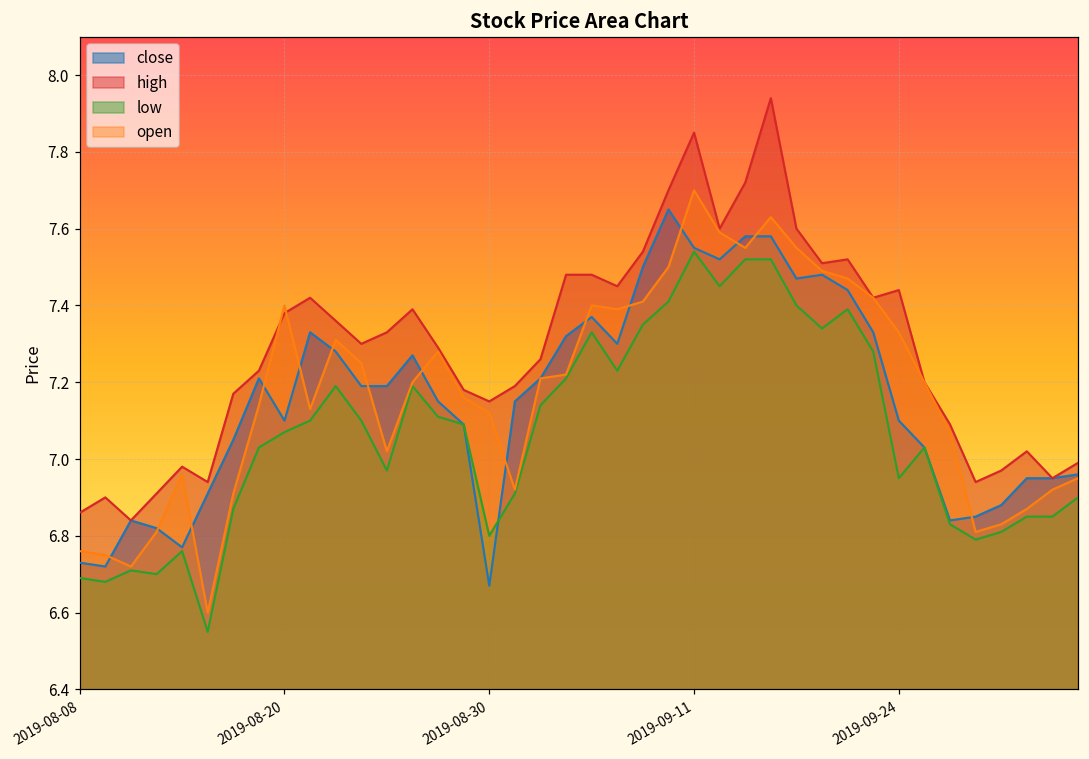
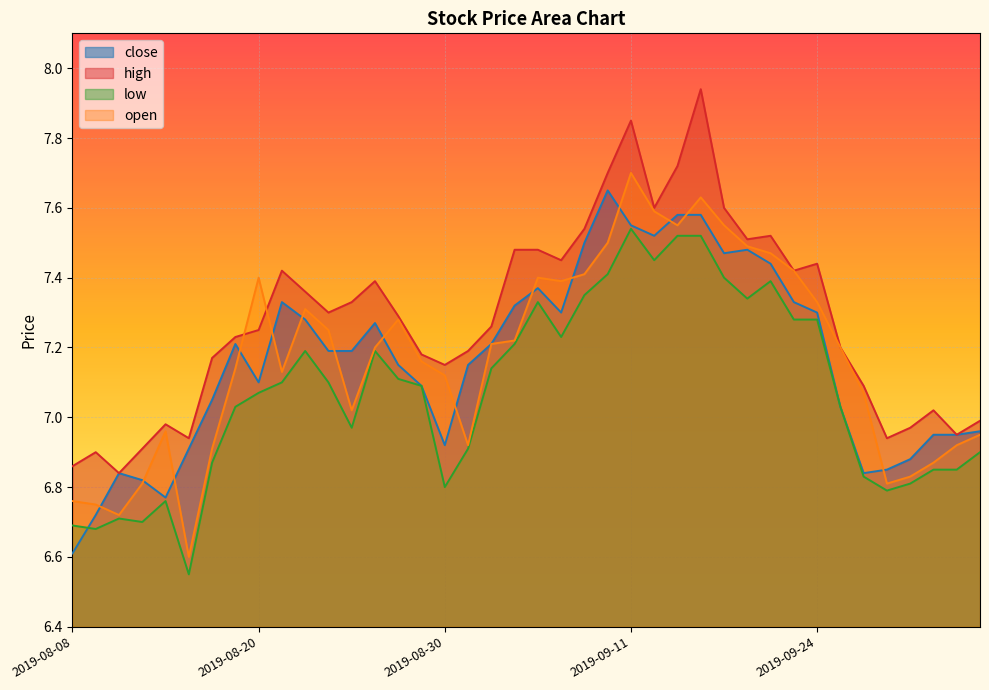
  {
    "close": {
-     "2019-08-08": 6.73,
+     "2019-08-08": 6.61,
      "2019-08-20": 7.10,
-     "2019-08-30": 6.67,
+     "2019-08-30": 6.92,
      "2019-09-11": 7.55,
-     "2019-09-24": 7.1
+     "2019-09-24": 7.3
    },
    "high": {
      "2019-08-08": 6.86,
-     "2019-08-20": 7.38,
+     "2019-08-20": 7.25,
      "2019-08-30": 7.15,
      "2019-09-11": 7.85,
      "2019-09-24": 7.44
    },
    "low": {
      "2019-08-08": 6.69,
      "2019-08-20": 7.07,
      "2019-08-30": 6.80,
      "2019-09-11": 7.54,
-     "2019-09-24": 6.95
+     "2019-09-24": 7.28
    },
    "open": {
      "2019-08-08": 6.76,
      "2019-08-20": 7.40,
      "2019-08-30": 7.12,
      "2019-09-11": 7.70,
      "2019-09-24": 7.33
    }
  }
